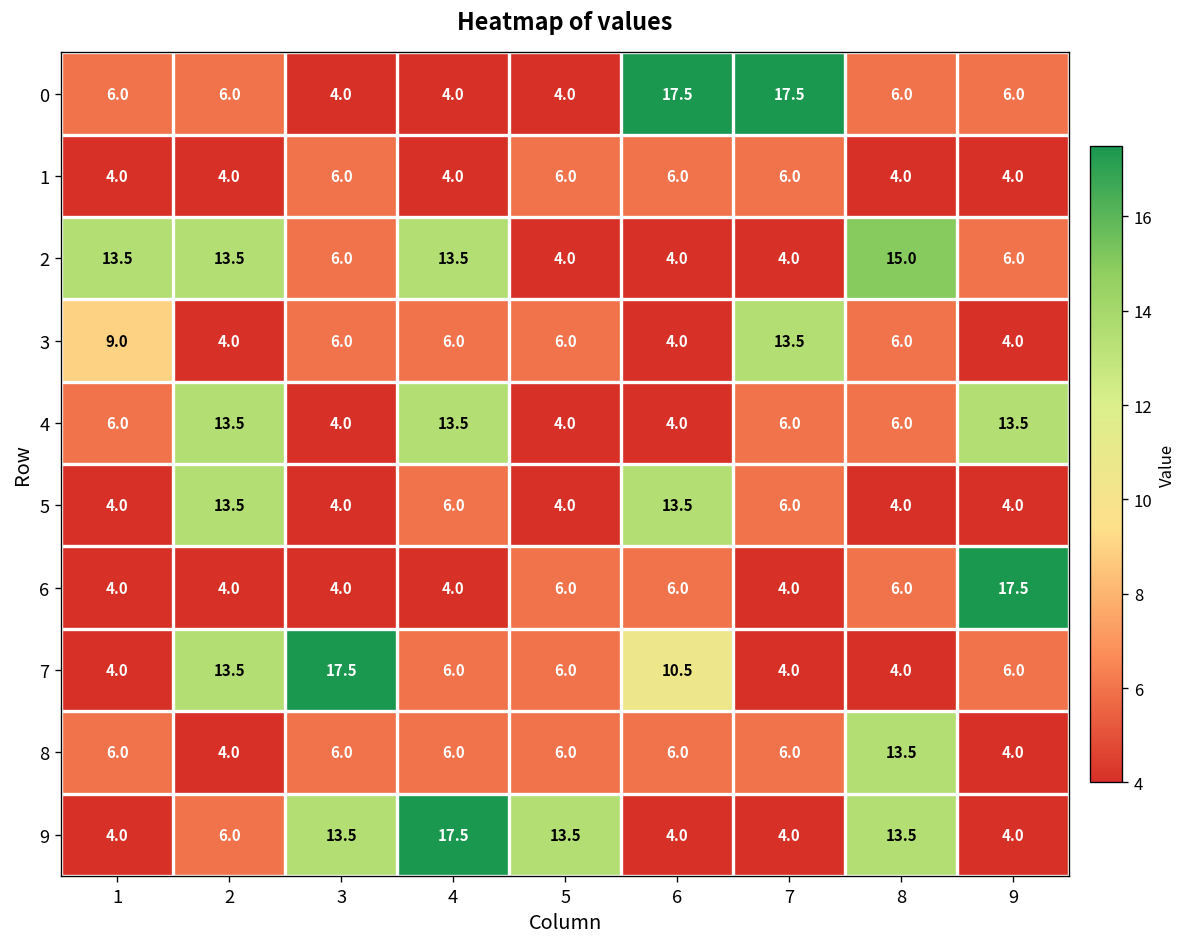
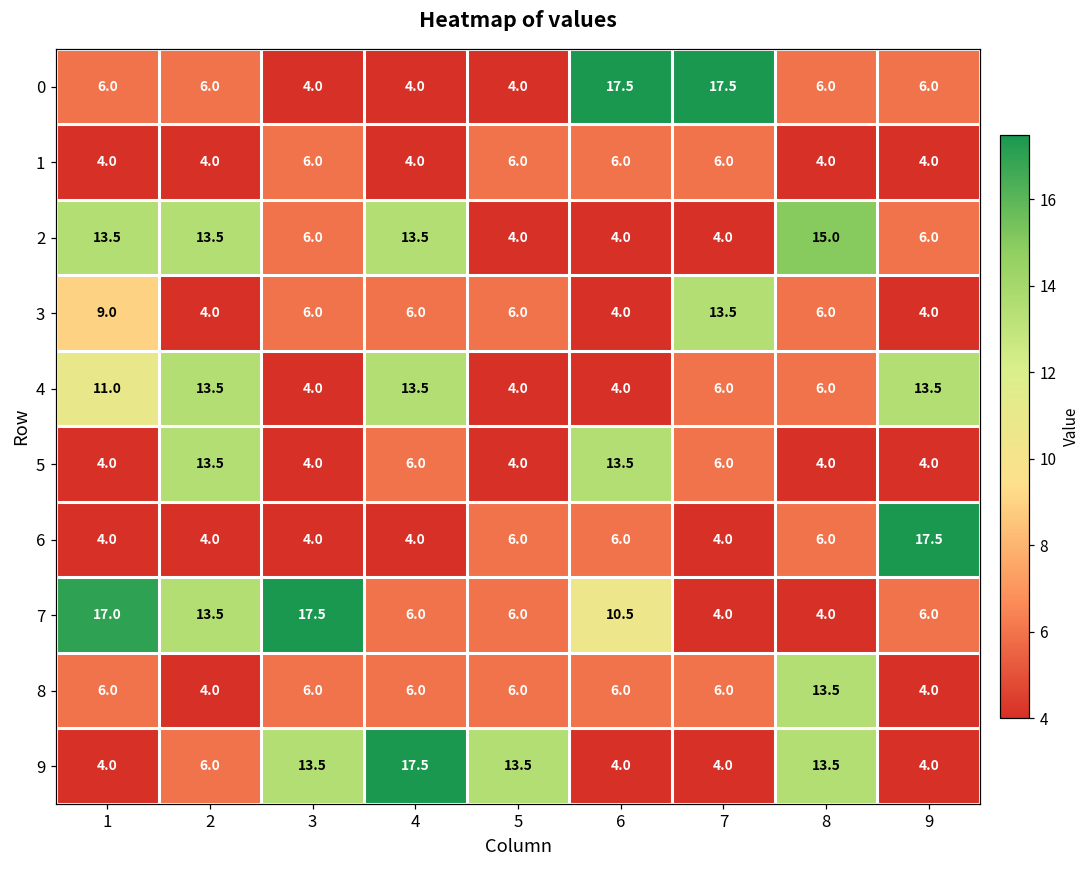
  {
    "0": {
      "1": 6.0,
      "2": 6.0,
      "3": 4.0,
      "4": 4.0,
      "5": 4.0,
      "6": 17.5,
      "7": 17.5,
      "8": 6.0,
      "9": 6.0
    },
    "1": {
      "1": 4.0,
      "2": 4.0,
      "3": 6.0,
      "4": 4.0,
      "5": 6.0,
      "6": 6.0,
      "7": 6.0,
      "8": 4.0,
      "9": 4.0
    },
    "2": {
      "1": 13.5,
      "2": 13.5,
      "3": 6.0,
      "4": 13.5,
      "5": 4.0,
      "6": 4.0,
      "7": 4.0,
      "8": 15.0,
      "9": 6.0
    },
    "3": {
      "1": 9.0,
      "2": 4.0,
      "3": 6.0,
      "4": 6.0,
      "5": 6.0,
      "6": 4.0,
      "7": 13.5,
      "8": 6.0,
      "9": 4.0
    },
    "4": {
-     "1": 6.0,
+     "1": 11.0,
      "2": 13.5,
      "3": 4.0,
      "4": 13.5,
      "5": 4.0,
      "6": 4.0,
      "7": 6.0,
      "8": 6.0,
      "9": 13.5
    },
    "5": {
      "1": 4.0,
      "2": 13.5,
      "3": 4.0,
      "4": 6.0,
      "5": 4.0,
      "6": 13.5,
      "7": 6.0,
      "8": 4.0,
      "9": 4.0
    },
    "6": {
      "1": 4.0,
      "2": 4.0,
      "3": 4.0,
      "4": 4.0,
      "5": 6.0,
      "6": 6.0,
      "7": 4.0,
      "8": 6.0,
      "9": 17.5
    },
    "7": {
-     "1": 4.0,
+     "1": 17.0,
      "2": 13.5,
      "3": 17.5,
      "4": 6.0,
      "5": 6.0,
      "6": 10.5,
      "7": 4.0,
      "8": 4.0,
      "9": 6.0
    },
    "8": {
      "1": 6.0,
      "2": 4.0,
      "3": 6.0,
      "4": 6.0,
      "5": 6.0,
      "6": 6.0,
      "7": 6.0,
      "8": 13.5,
      "9": 4.0
    },
    "9": {
      "1": 4.0,
      "2": 6.0,
      "3": 13.5,
      "4": 17.5,
      "5": 13.5,
      "6": 4.0,
      "7": 4.0,
      "8": 13.5,
      "9": 4.0
    }
  }
